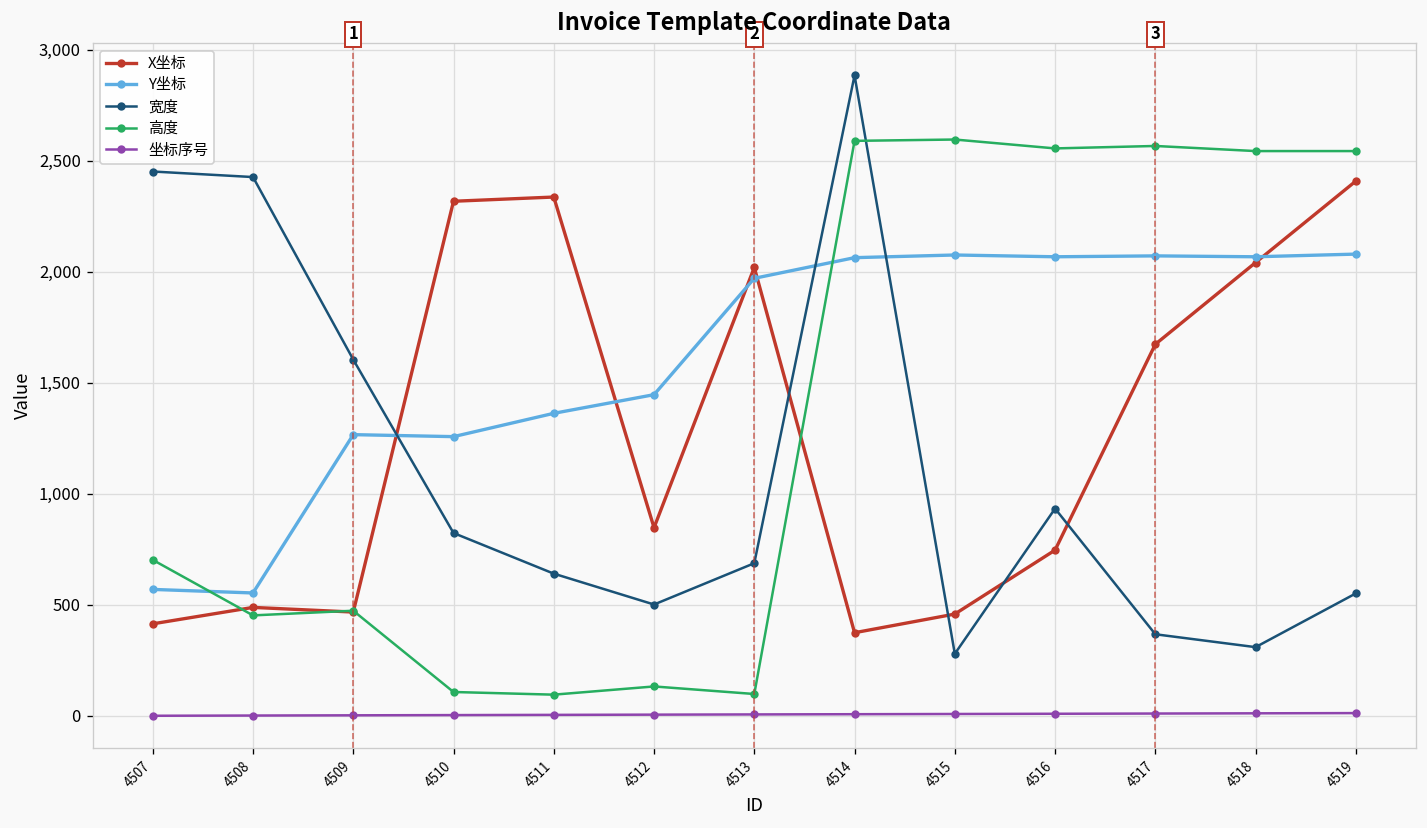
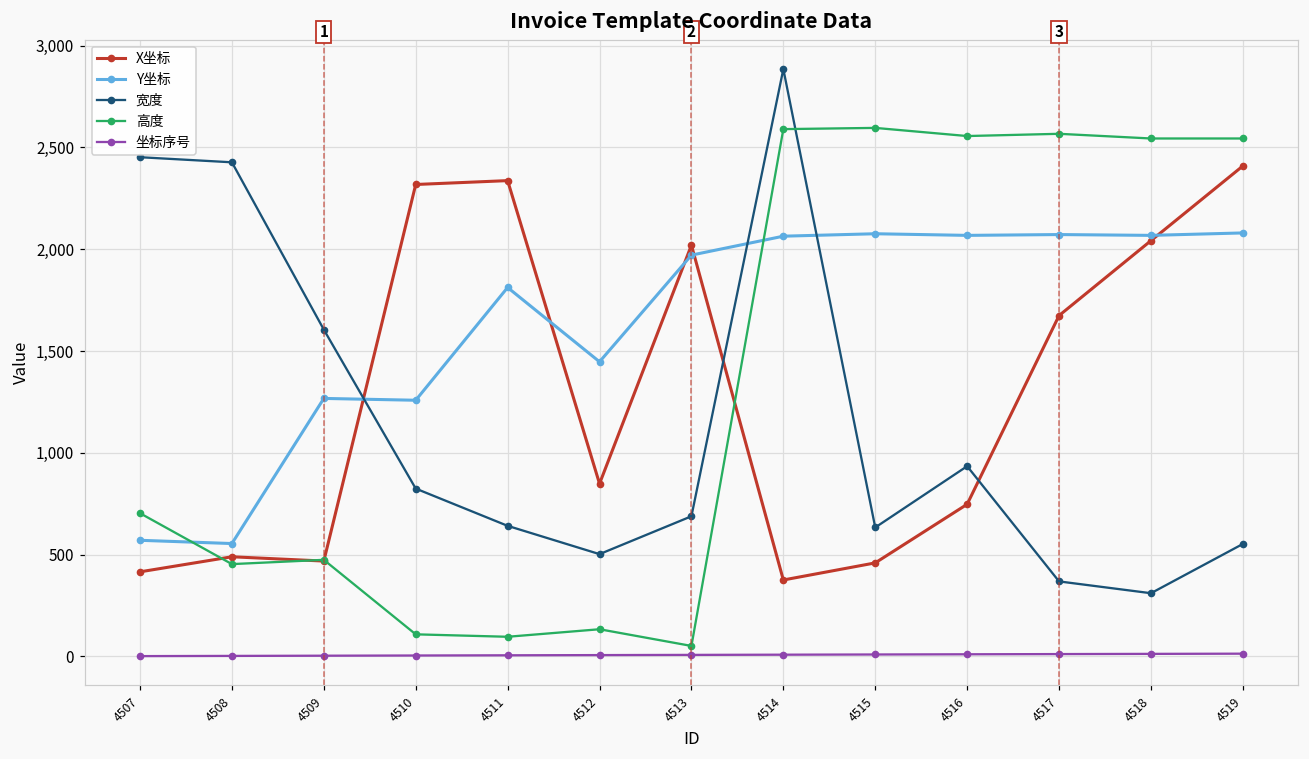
  {
    "X坐标": {
      "4507": "420",
      "4508": "490",
      "4510": "2,320",
      "4511": "2,340",
      "4512": "850",
      "4513": "2,020",
      "4514": "380",
      "4515": "460",
      "4516": "750",
      "4517": "1,670",
      "4518": "2,040",
      "4519": "2,410"
    },
    "Y坐标": {
      "4507": "570",
      "4508": "550",
      "4509": "1,270",
      "4510": "1,260",
-     "4511": "1,360",
+     "4511": "1,810",
      "4512": "1,450",
      "4513": "1,970",
      "4514": "2,060",
      "4515": "2,080",
      "4516": "2,070",
      "4517": "2,070",
      "4518": "2,070",
      "4519": "2,080"
    },
    "宽度": {
      "4507": "2,450",
      "4508": "2,430",
      "4509": "1,610",
      "4510": "820",
      "4511": "640",
      "4512": "500",
      "4513": "690",
      "4514": "2,890",
-     "4515": "280",
+     "4515": "630",
      "4516": "930",
      "4517": "370",
      "4518": "310",
      "4519": "550"
    },
    "高度": {
      "4507": "700",
      "4508": "450",
      "4510": "110",
      "4511": "100",
      "4512": "130",
-     "4513": "100",
+     "4513": "50",
      "4514": "2,590",
      "4515": "2,600",
      "4516": "2,560",
      "4517": "2,570",
      "4518": "2,540",
      "4519": "2,540"
    },
    "坐标序号": {
      "4507": "0",
      "4508": "0",
      "4509": "0",
      "4510": "0",
      "4511": "10",
      "4512": "10",
      "4513": "10",
      "4514": "10",
      "4515": "10",
      "4516": "10",
      "4517": "10",
      "4518": "10",
      "4519": "10"
    }
  }
